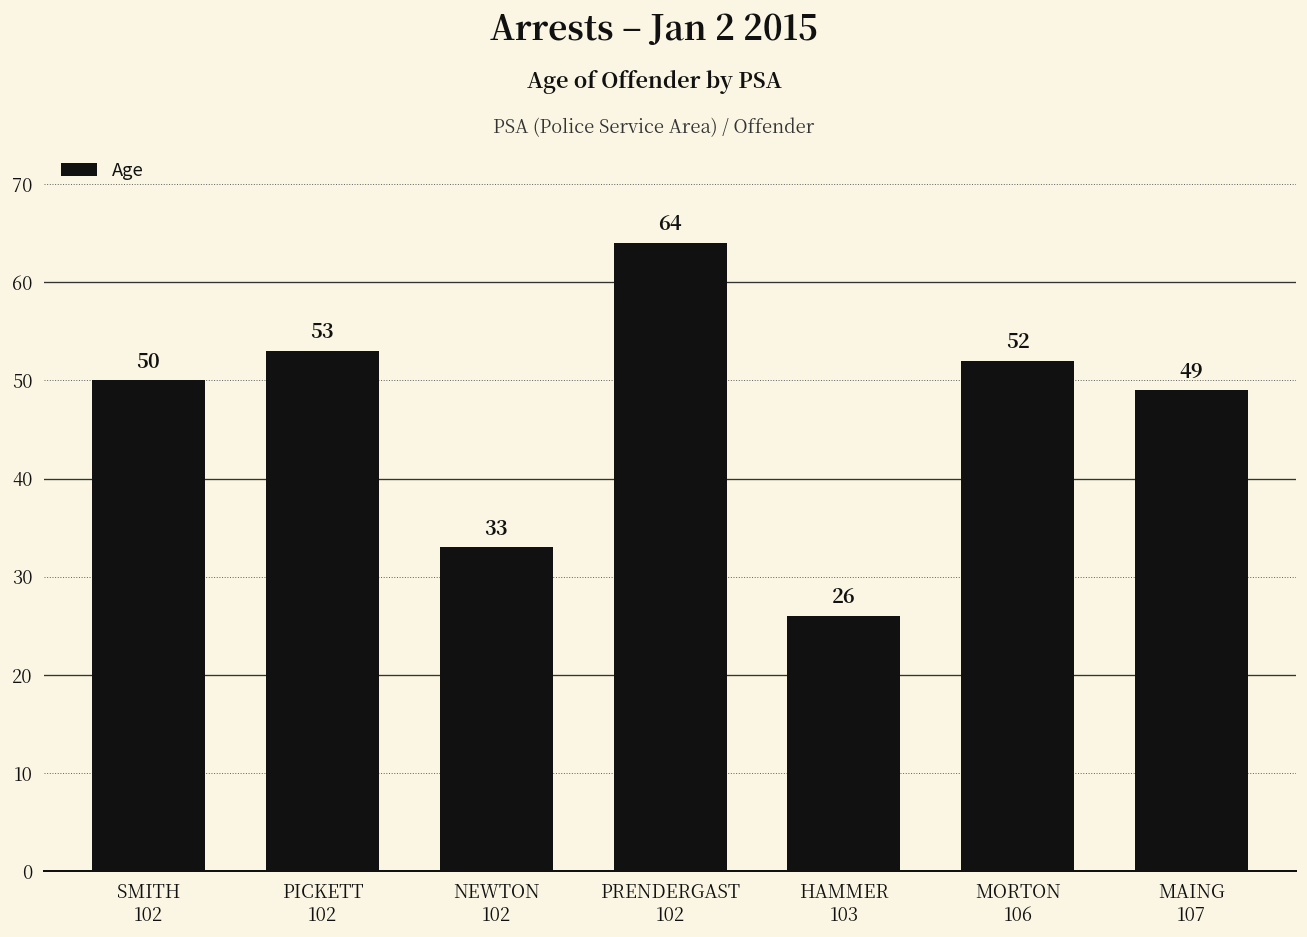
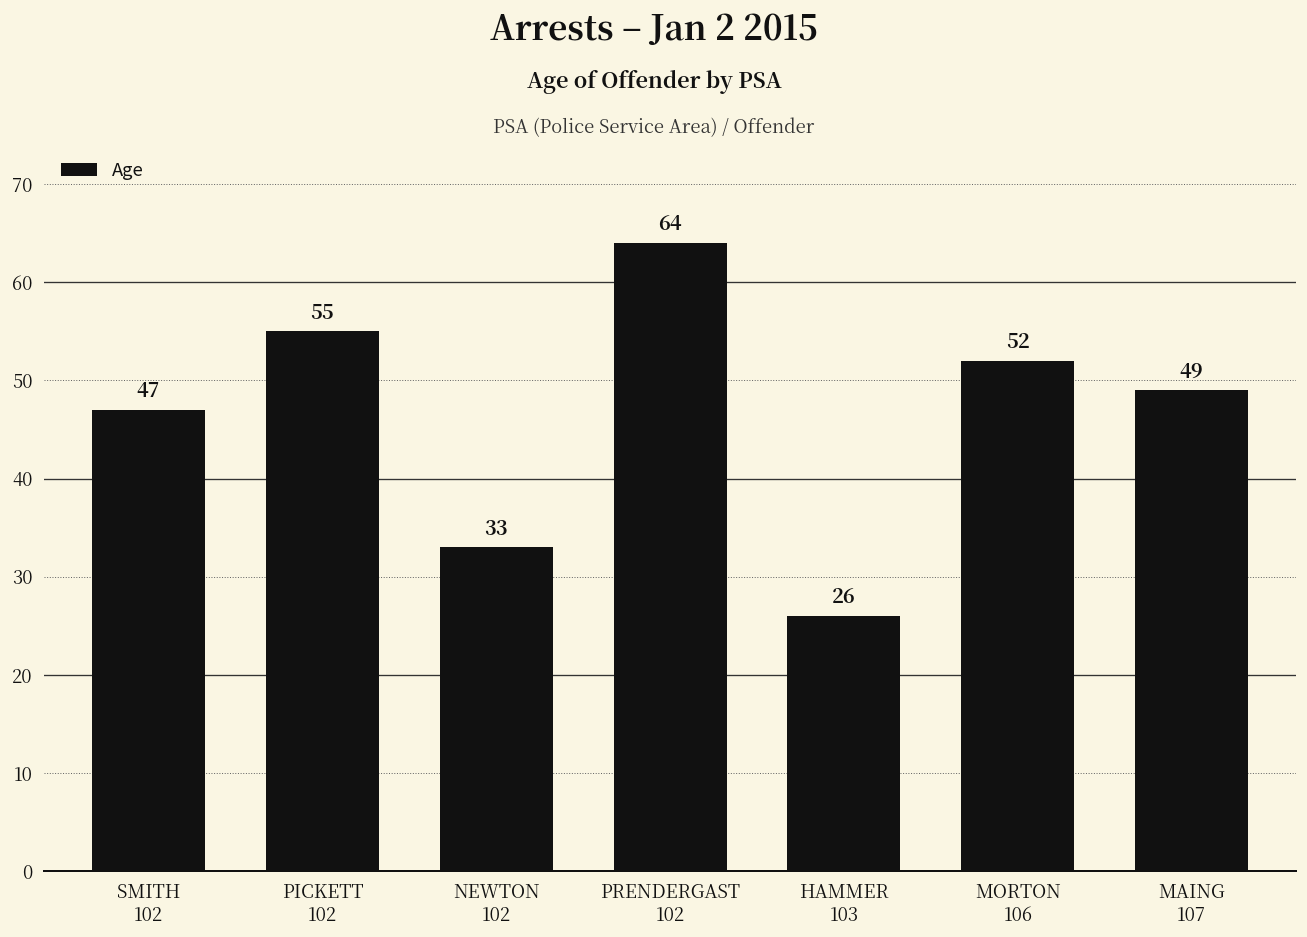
  {
-   "SMITH 102": 50,
-   "PICKETT 102": 53,
+   "SMITH 102": 47,
+   "PICKETT 102": 55,
    "NEWTON 102": 33,
    "PRENDERGAST 102": 64,
    "HAMMER 103": 26,
    "MORTON 106": 52,
    "MAING 107": 49
  }
